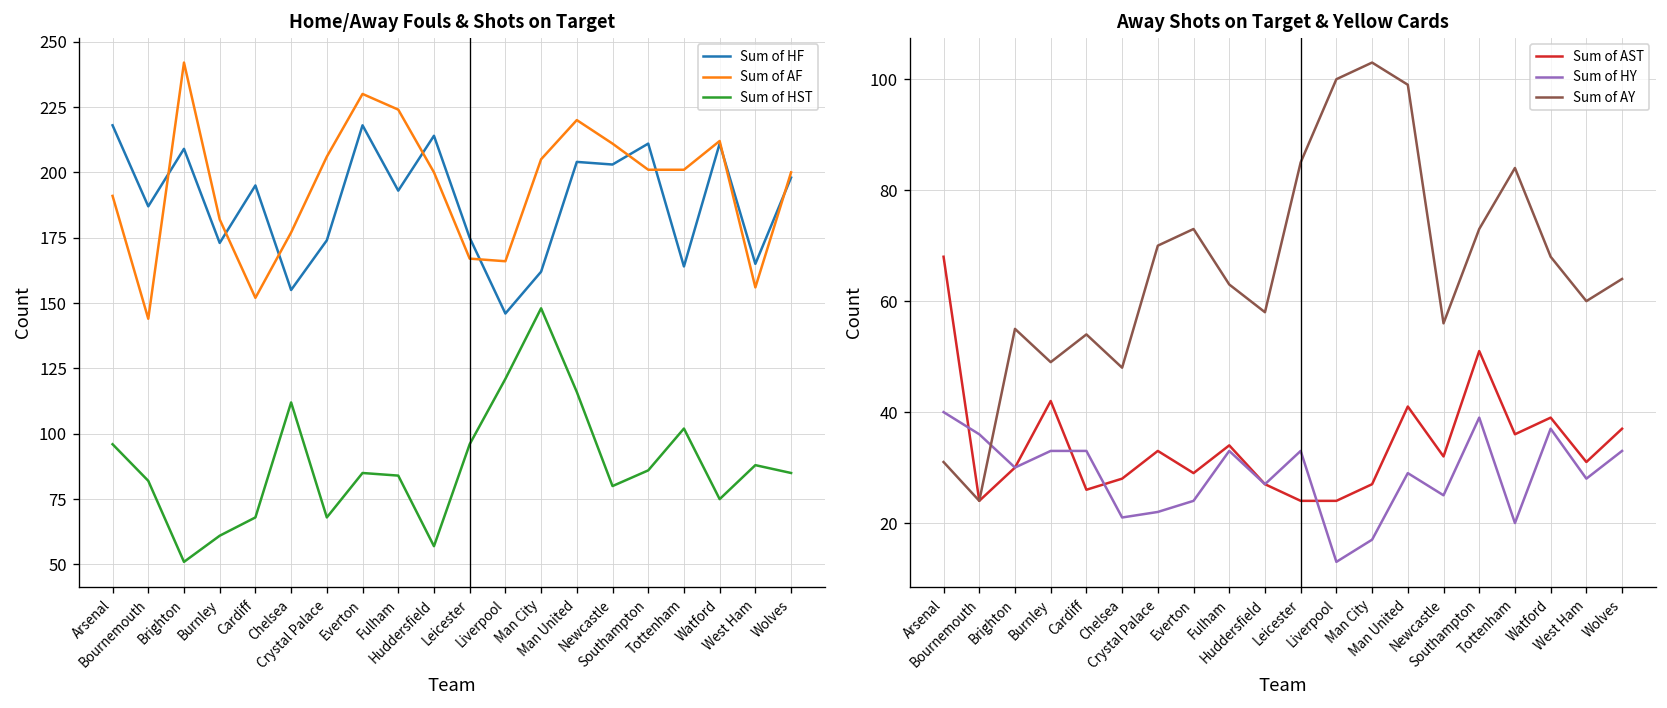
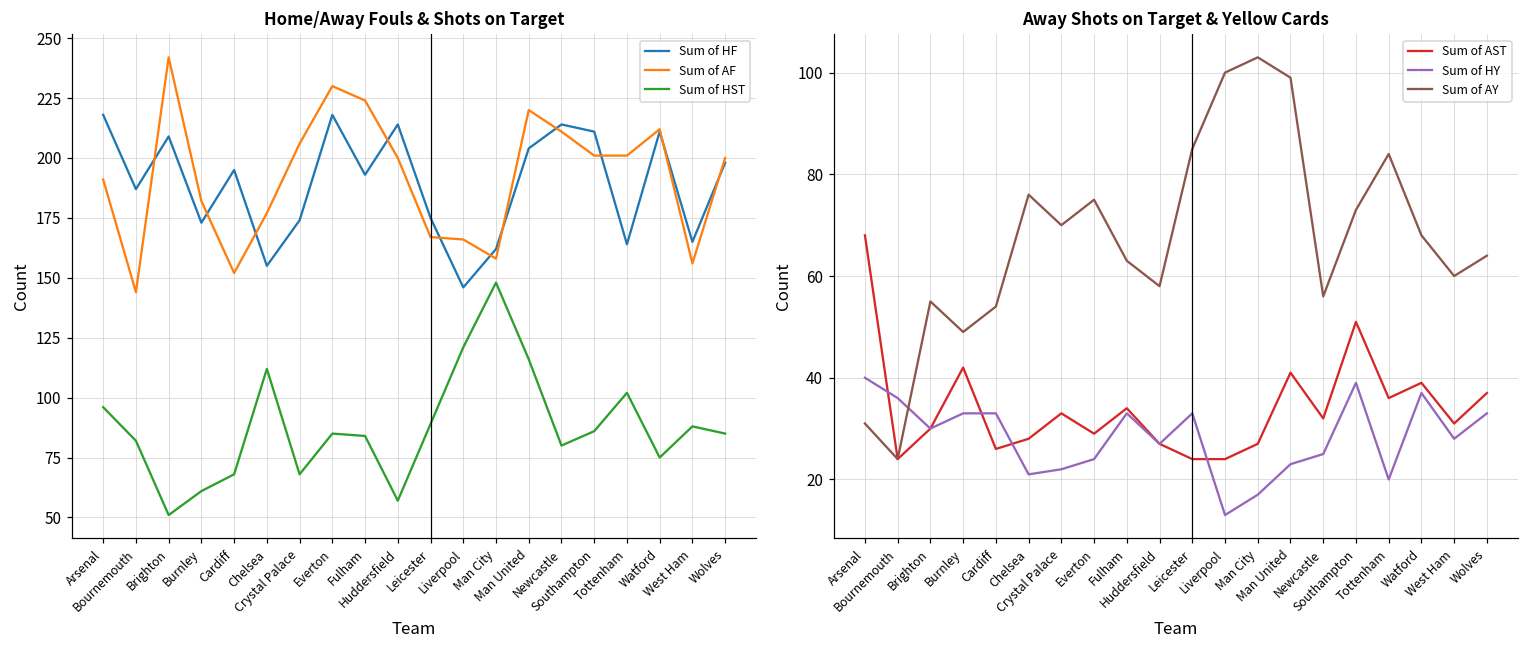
  {
    "Home/Away Fouls & Shots on Target": {
      "Sum of HF": {
        "Arsenal": 218,
        "Bournemouth": 187,
        "Brighton": 209,
        "Burnley": 173,
        "Cardiff": 195,
        "Chelsea": 155,
        "Crystal Palace": 174,
        "Everton": 218,
        "Fulham": 193,
        "Huddersfield": 214,
        "Leicester": 175,
        "Liverpool": 146,
        "Man City": 162,
        "Man United": 204,
-       "Newcastle": 203,
+       "Newcastle": 214,
        "Southampton": 211,
        "Tottenham": 164,
        "West Ham": 165,
        "Wolves": 198
      },
      "Sum of AF": {
        "Arsenal": 191,
        "Bournemouth": 144,
        "Brighton": 242,
        "Burnley": 182,
        "Cardiff": 152,
        "Chelsea": 177,
        "Crystal Palace": 206,
        "Everton": 230,
        "Fulham": 224,
        "Huddersfield": 200,
        "Leicester": 167,
        "Liverpool": 166,
-       "Man City": 205,
+       "Man City": 158,
        "Man United": 220,
        "Newcastle": 211,
        "Southampton": 201,
        "Tottenham": 201,
        "West Ham": 156,
        "Wolves": 200
      },
      "Sum of HST": {
        "Arsenal": 96,
        "Bournemouth": 82,
        "Brighton": 51,
        "Burnley": 61,
        "Cardiff": 68,
        "Chelsea": 112,
        "Crystal Palace": 68,
        "Everton": 85,
        "Fulham": 84,
        "Huddersfield": 57,
-       "Leicester": 96,
+       "Leicester": 89,
        "Liverpool": 121,
        "Man City": 148,
        "Man United": 116,
        "Newcastle": 80,
        "Southampton": 86,
        "Tottenham": 102,
        "Watford": 75,
        "West Ham": 88,
        "Wolves": 85
      }
    },
    "Away Shots on Target & Yellow Cards": {
      "Sum of AST": {
        "Arsenal": 68,
        "Burnley": 42,
        "Cardiff": 26,
        "Chelsea": 28,
        "Crystal Palace": 33,
        "Everton": 29,
        "Fulham": 34,
        "Leicester": 24,
        "Liverpool": 24,
        "Man City": 27,
        "Man United": 41,
        "Newcastle": 32,
        "Southampton": 51,
        "Tottenham": 36,
        "Watford": 39,
        "West Ham": 31,
        "Wolves": 37
      },
      "Sum of HY": {
        "Arsenal": 40,
        "Bournemouth": 36,
        "Burnley": 33,
        "Cardiff": 33,
        "Chelsea": 21,
        "Crystal Palace": 22,
        "Everton": 24,
        "Fulham": 33,
        "Leicester": 33,
        "Liverpool": 13,
        "Man City": 17,
-       "Man United": 29,
+       "Man United": 23,
        "Newcastle": 25,
        "Southampton": 39,
        "Tottenham": 20,
        "Watford": 37,
        "West Ham": 28,
        "Wolves": 33
      },
      "Sum of AY": {
        "Arsenal": 31,
        "Brighton": 55,
        "Burnley": 49,
        "Cardiff": 54,
-       "Chelsea": 48,
+       "Chelsea": 76,
        "Crystal Palace": 70,
-       "Everton": 73,
+       "Everton": 75,
        "Fulham": 63,
        "Huddersfield": 58,
        "Leicester": 85,
        "Liverpool": 100,
        "Man City": 103,
        "Man United": 99,
        "Newcastle": 56,
        "Southampton": 73,
        "Tottenham": 84,
        "Watford": 68,
        "West Ham": 60,
        "Wolves": 64
      }
    }
  }
